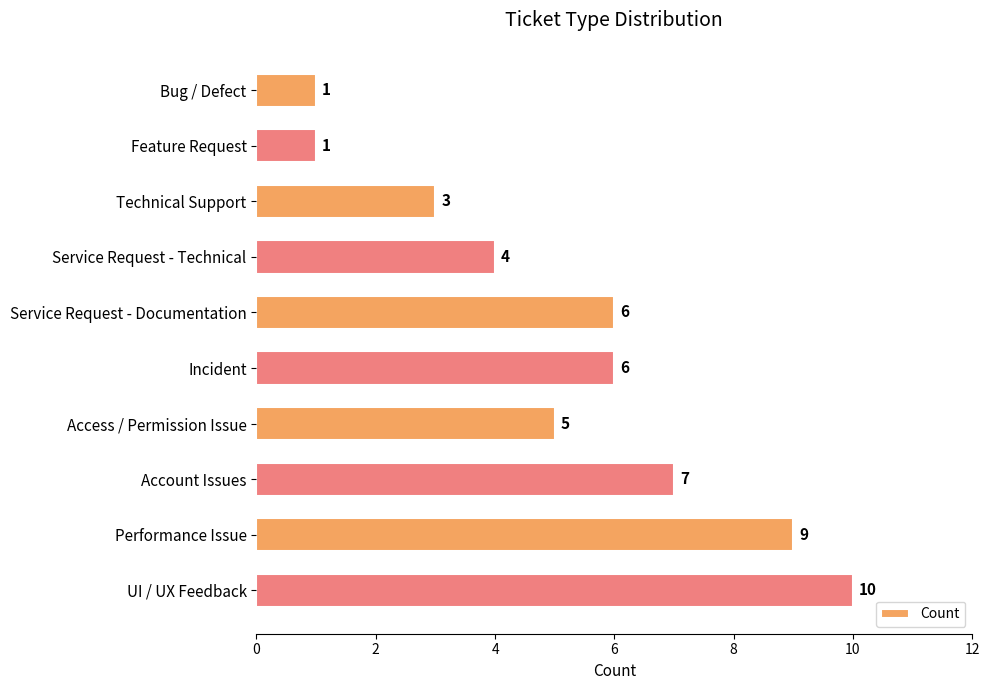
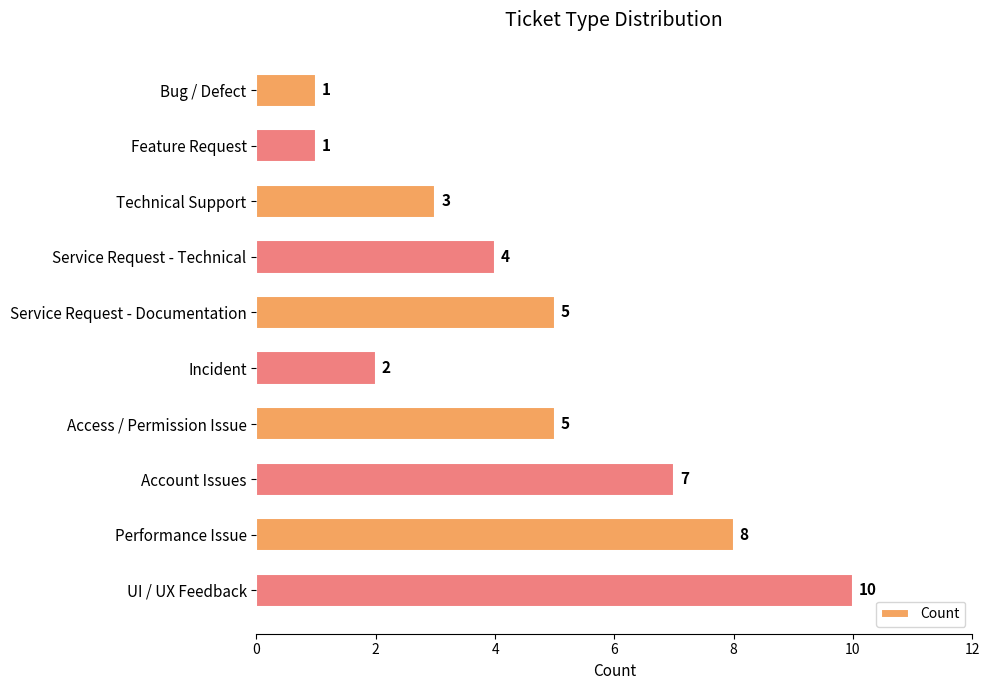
  {
    "Bug / Defect": 1,
    "Feature Request": 1,
    "Technical Support": 3,
    "Service Request - Technical": 4,
-   "Service Request - Documentation": 6,
-   "Incident": 6,
+   "Service Request - Documentation": 5,
+   "Incident": 2,
    "Access / Permission Issue": 5,
    "Account Issues": 7,
-   "Performance Issue": 9,
+   "Performance Issue": 8,
    "UI / UX Feedback": 10
  }
